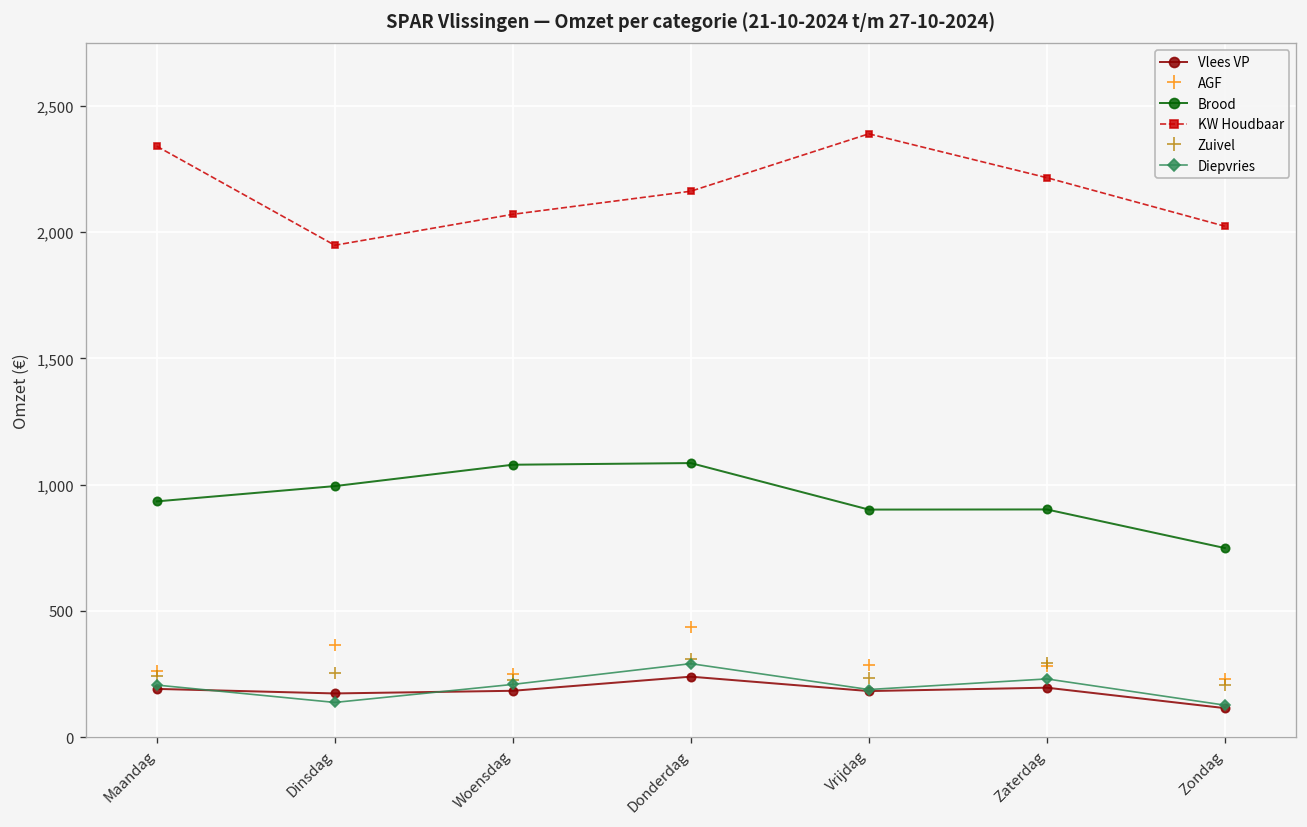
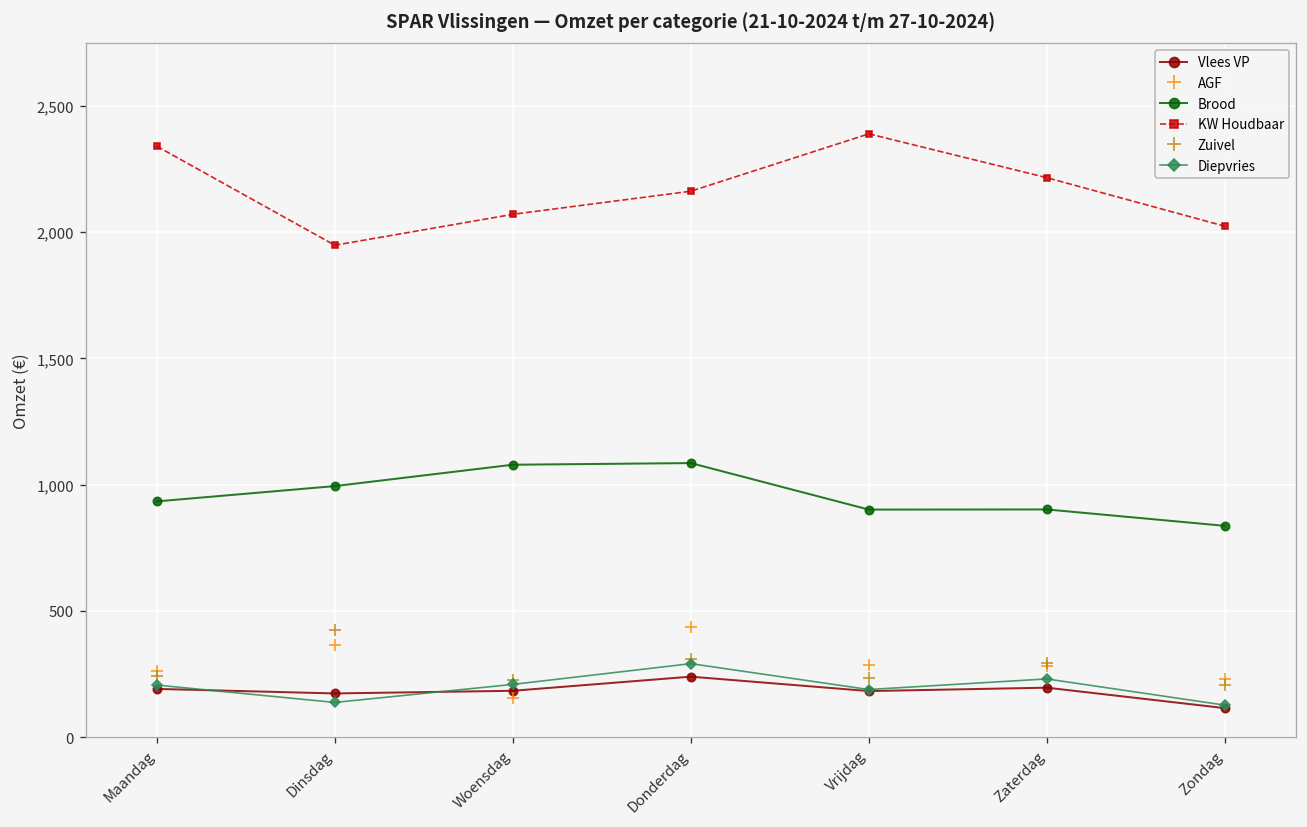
  {
    "Vlees VP": {
      "Maandag": "190",
      "Dinsdag": "170",
      "Woensdag": "180",
      "Donderdag": "240",
      "Zaterdag": "200"
    },
    "AGF": {
      "Maandag": "260",
      "Dinsdag": "370",
-     "Woensdag": "250",
+     "Woensdag": "160",
      "Donderdag": "440",
      "Vrijdag": "290",
      "Zondag": "230"
    },
    "Brood": {
      "Maandag": "930",
      "Dinsdag": "990",
      "Woensdag": "1,080",
      "Donderdag": "1,090",
      "Vrijdag": "900",
      "Zaterdag": "900",
-     "Zondag": "750"
+     "Zondag": "840"
    },
    "KW Houdbaar": {
      "Maandag": "2,340",
      "Dinsdag": "1,950",
      "Woensdag": "2,070",
      "Donderdag": "2,160",
      "Vrijdag": "2,390",
      "Zaterdag": "2,220",
      "Zondag": "2,020"
    },
    "Zuivel": {
      "Maandag": "240",
-     "Dinsdag": "250",
+     "Dinsdag": "430",
      "Woensdag": "230",
      "Donderdag": "310",
      "Vrijdag": "230",
      "Zondag": "210"
    },
    "Diepvries": {
      "Maandag": "210",
      "Dinsdag": "140",
      "Woensdag": "210",
      "Donderdag": "290",
      "Zaterdag": "230"
    }
  }
